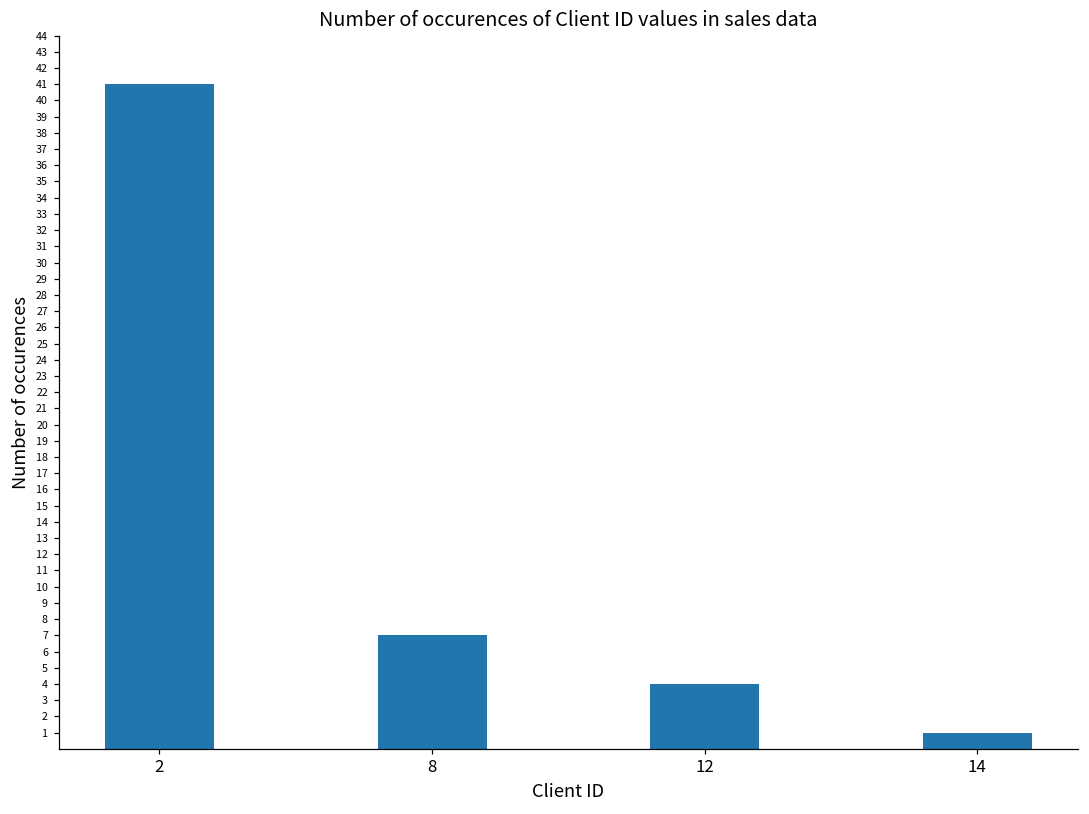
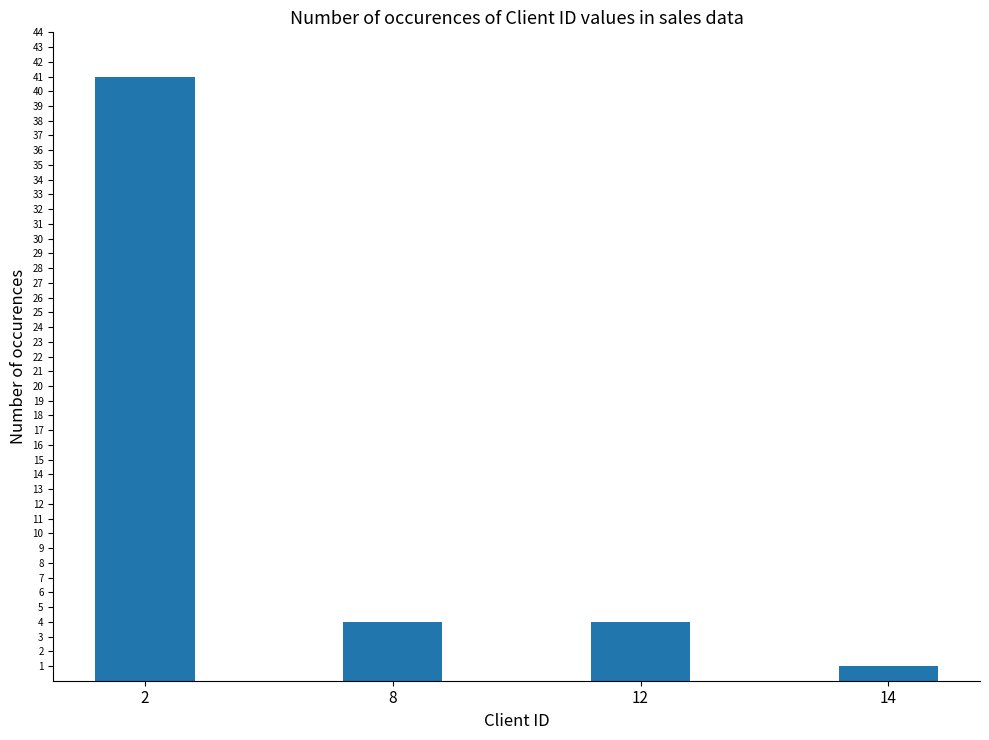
  {
    "2": 41,
-   "8": 7,
+   "8": 4,
    "12": 4,
    "14": 1
  }
